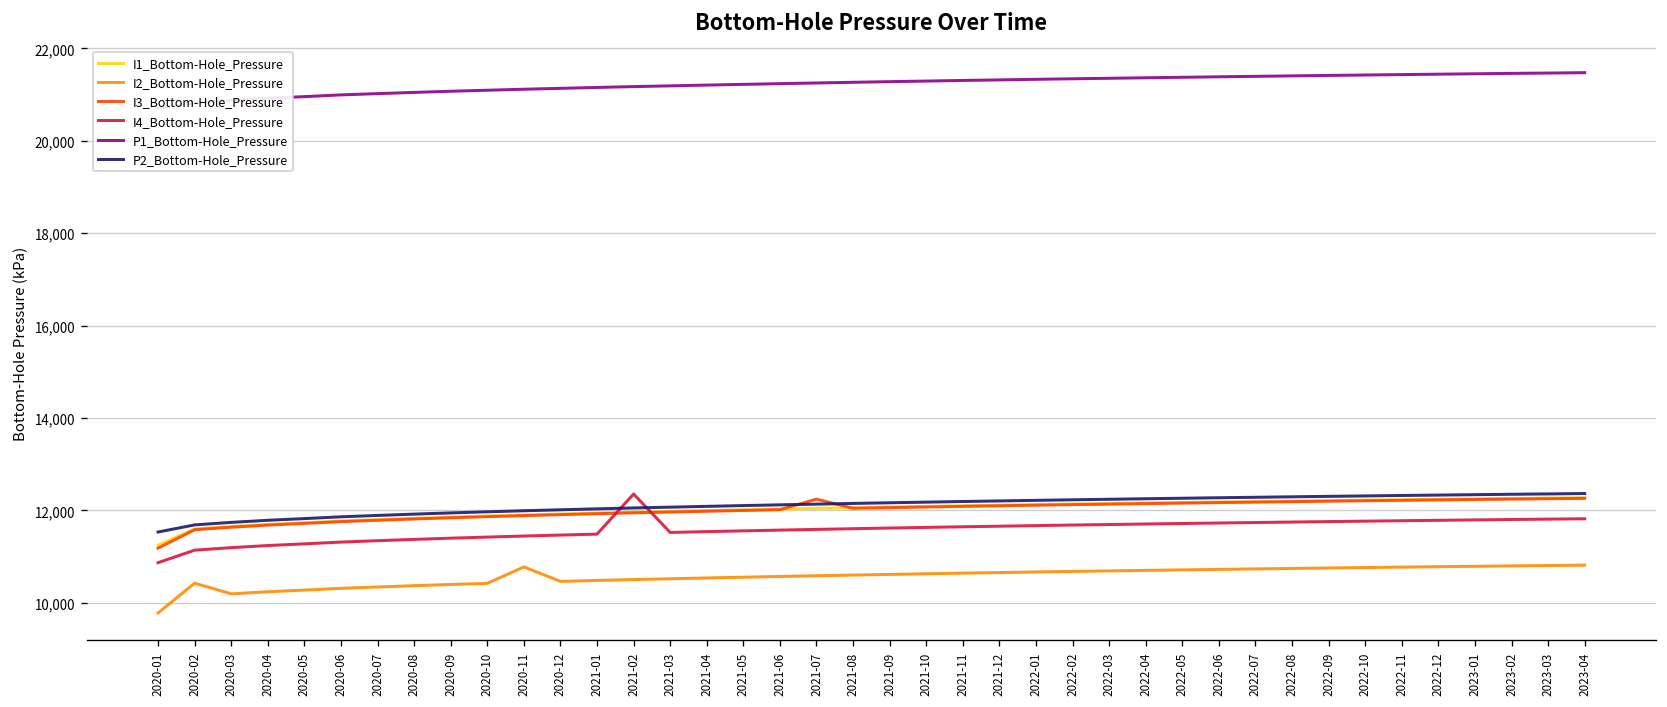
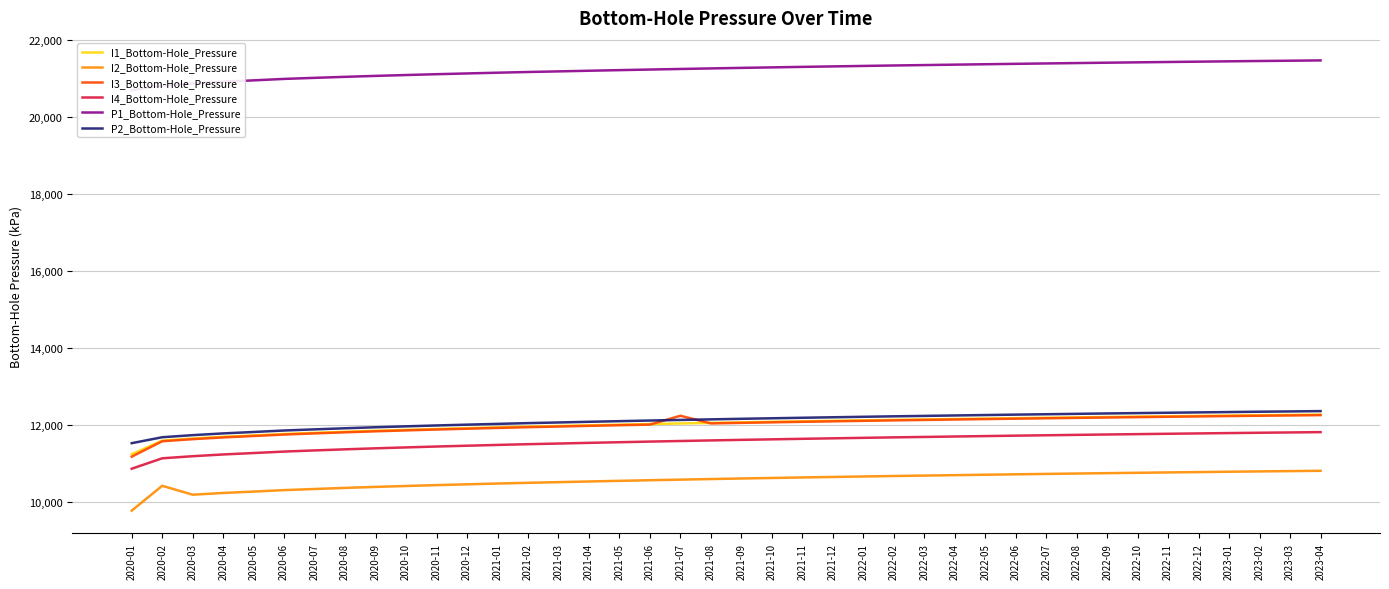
  {
    "I1_Bottom-Hole_Pressure": {
      "2021-07": "12,000"
    },
    "I2_Bottom-Hole_Pressure": {
      "2020-01": "9,800",
      "2020-02": "10,400",
      "2020-03": "10,200",
      "2020-04": "10,200",
      "2020-05": "10,300",
      "2020-06": "10,300",
      "2020-07": "10,300",
      "2020-08": "10,400",
      "2020-09": "10,400",
      "2020-10": "10,400",
-     "2020-11": "10,800",
+     "2020-11": "10,400",
      "2020-12": "10,500",
      "2021-01": "10,500",
      "2021-02": "10,500",
      "2021-03": "10,500",
      "2021-04": "10,500",
      "2021-05": "10,600",
      "2021-06": "10,600",
      "2021-07": "10,600",
      "2021-08": "10,600",
      "2021-09": "10,600",
      "2021-10": "10,600",
      "2021-11": "10,600",
      "2021-12": "10,700",
      "2022-01": "10,700",
      "2022-02": "10,700",
      "2022-03": "10,700",
      "2022-04": "10,700",
      "2022-05": "10,700",
      "2022-06": "10,700",
      "2022-07": "10,700",
      "2022-08": "10,700",
      "2022-09": "10,800",
      "2022-10": "10,800",
      "2022-11": "10,800",
      "2022-12": "10,800",
      "2023-01": "10,800",
      "2023-02": "10,800",
      "2023-03": "10,800",
      "2023-04": "10,800"
    },
    "I3_Bottom-Hole_Pressure": {
      "2021-07": "12,200"
    },
    "I4_Bottom-Hole_Pressure": {
      "2020-01": "10,900",
      "2020-02": "11,100",
      "2020-03": "11,200",
      "2020-04": "11,200",
      "2020-05": "11,300",
      "2020-06": "11,300",
      "2020-07": "11,300",
      "2020-08": "11,400",
      "2020-09": "11,400",
      "2020-10": "11,400",
      "2020-11": "11,400",
      "2020-12": "11,500",
      "2021-01": "11,500",
-     "2021-02": "12,400",
+     "2021-02": "11,500",
      "2021-03": "11,500",
      "2021-04": "11,500",
      "2021-05": "11,600",
      "2021-06": "11,600",
      "2021-07": "11,600",
      "2021-08": "11,600",
      "2021-09": "11,600",
      "2021-10": "11,600",
      "2021-11": "11,600",
      "2021-12": "11,700",
      "2022-01": "11,700",
      "2022-02": "11,700",
      "2022-03": "11,700",
      "2022-04": "11,700",
      "2022-05": "11,700",
      "2022-06": "11,700",
      "2022-07": "11,700",
      "2022-08": "11,700",
      "2022-09": "11,800",
      "2022-10": "11,800",
      "2022-11": "11,800",
      "2022-12": "11,800",
      "2023-01": "11,800",
      "2023-02": "11,800",
      "2023-03": "11,800",
      "2023-04": "11,800"
    },
    "P1_Bottom-Hole_Pressure": {
      "2020-05": "21,000",
      "2020-06": "21,000",
      "2020-07": "21,000",
      "2020-08": "21,000",
      "2020-09": "21,100",
      "2020-10": "21,100",
      "2020-11": "21,100",
      "2020-12": "21,100",
      "2021-01": "21,200",
      "2021-02": "21,200",
      "2021-03": "21,200",
      "2021-04": "21,200",
      "2021-05": "21,200",
      "2021-06": "21,200",
      "2021-07": "21,300",
      "2021-08": "21,300",
      "2021-09": "21,300",
      "2021-10": "21,300",
      "2021-11": "21,300",
      "2021-12": "21,300",
      "2022-01": "21,300",
      "2022-02": "21,300",
      "2022-03": "21,400",
      "2022-04": "21,400",
      "2022-05": "21,400",
      "2022-06": "21,400",
      "2022-07": "21,400",
      "2022-08": "21,400",
      "2022-09": "21,400",
      "2022-10": "21,400",
      "2022-11": "21,400",
      "2022-12": "21,400",
      "2023-01": "21,500",
      "2023-02": "21,500",
      "2023-03": "21,500",
      "2023-04": "21,500"
    },
    "P2_Bottom-Hole_Pressure": {
      "2020-01": "11,500",
      "2020-02": "11,700",
      "2020-03": "11,700",
      "2020-04": "11,800",
      "2020-05": "11,800",
      "2020-06": "11,900",
      "2020-07": "11,900",
      "2020-08": "11,900",
      "2020-09": "11,900",
      "2020-10": "12,000",
      "2020-11": "12,000",
      "2020-12": "12,000",
      "2021-01": "12,000",
      "2021-02": "12,100",
      "2021-03": "12,100",
      "2021-04": "12,100",
      "2021-05": "12,100",
      "2021-06": "12,100",
      "2021-07": "12,100",
      "2021-08": "12,200",
      "2021-09": "12,200",
      "2021-10": "12,200",
      "2021-11": "12,200",
      "2021-12": "12,200",
      "2022-01": "12,200",
      "2022-02": "12,200",
      "2022-03": "12,200",
      "2022-04": "12,300",
      "2022-05": "12,300",
      "2022-06": "12,300",
      "2022-07": "12,300",
      "2022-08": "12,300",
      "2022-09": "12,300",
      "2022-10": "12,300",
      "2022-11": "12,300",
      "2022-12": "12,300",
      "2023-01": "12,300",
      "2023-02": "12,300",
      "2023-03": "12,400",
      "2023-04": "12,400"
    }
  }
